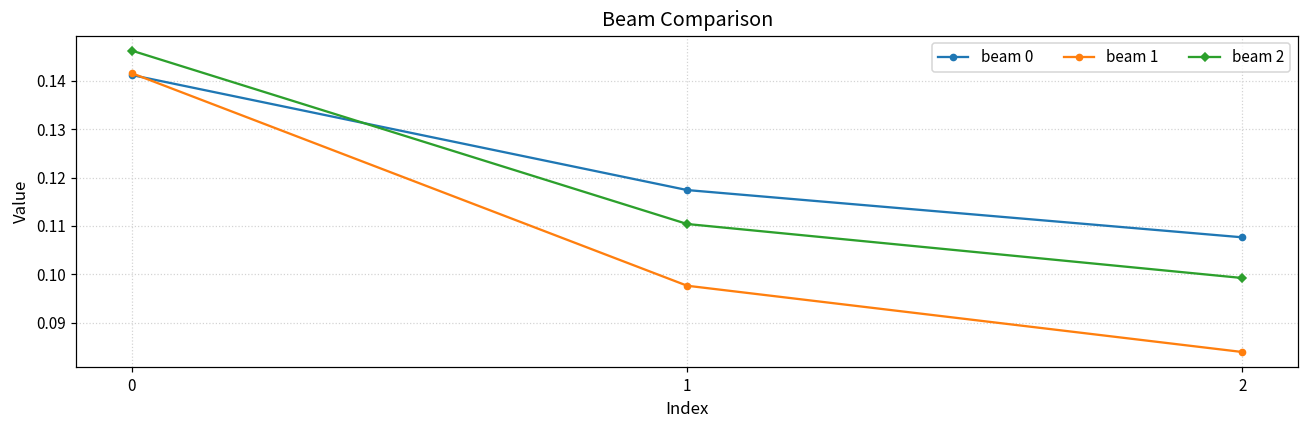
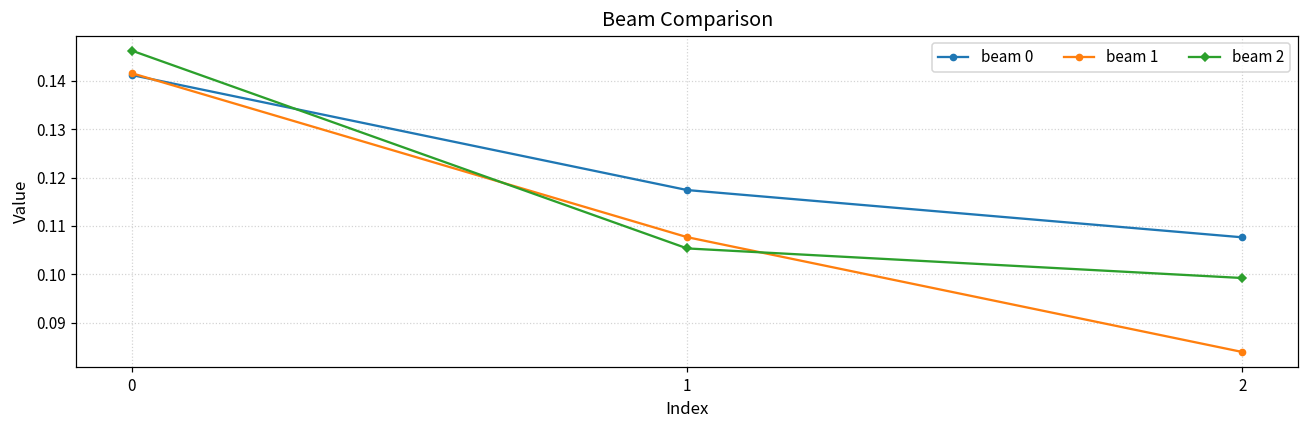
  {
    "beam 0": {
      "1": 0.117,
      "2": 0.108
    },
    "beam 1": {
-     "1": 0.098,
+     "1": 0.108,
      "2": 0.084
    },
    "beam 2": {
      "0": 0.146,
-     "1": 0.110,
+     "1": 0.105,
      "2": 0.099
    }
  }
